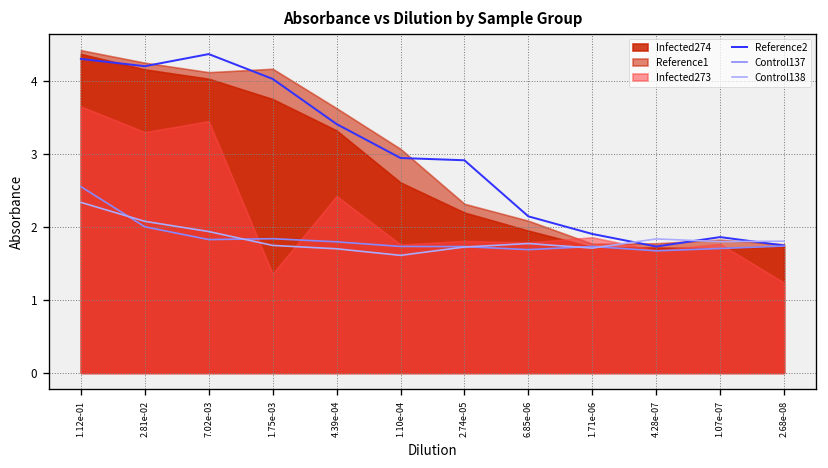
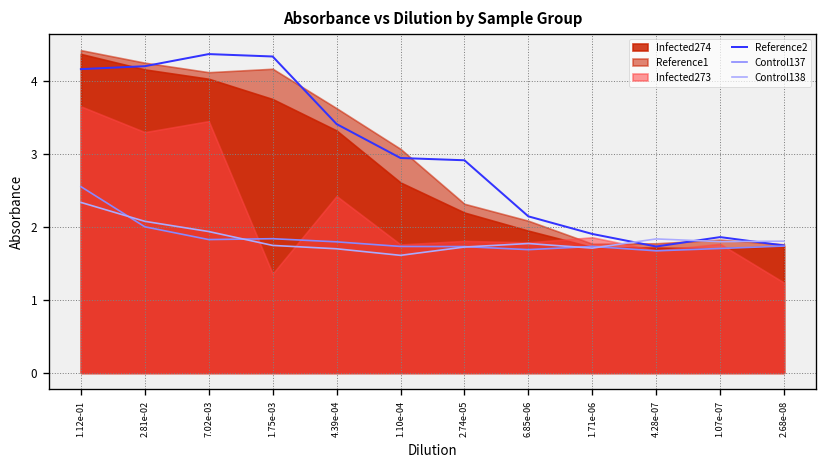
  {
    "Reference2": {
-     "1.12e-01": 4.3,
+     "1.12e-01": 4.2,
      "2.81e-02": 4.2,
      "7.02e-03": 4.4,
-     "1.75e-03": 4.0,
+     "1.75e-03": 4.3,
      "4.39e-04": 3.4,
      "1.10e-04": 2.9,
      "2.74e-05": 2.9,
      "6.85e-06": 2.1,
      "1.71e-06": 1.9
    },
    "Infected273": {
      "1.12e-01": 3.7,
      "2.81e-02": 3.3,
      "7.02e-03": 3.4,
      "1.75e-03": 1.4,
      "4.39e-04": 2.4,
      "2.74e-05": 1.8,
      "1.71e-06": 1.9,
      "2.68e-08": 1.2
    }
  }
